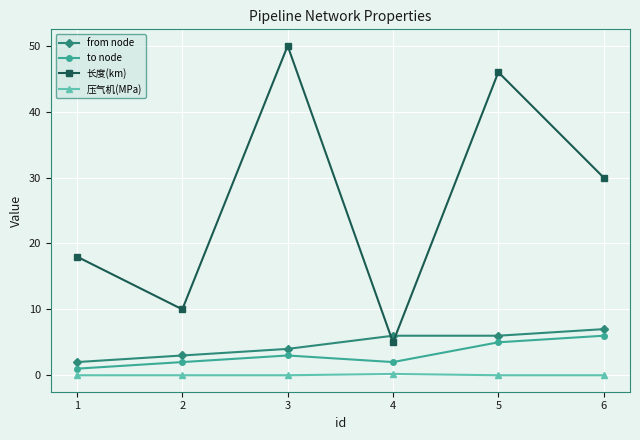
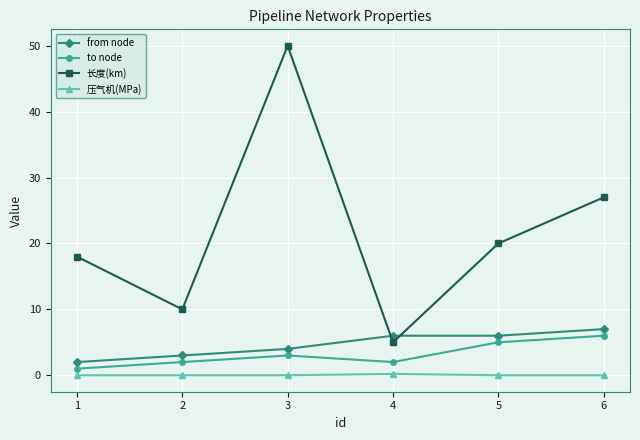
  {
    "长度(km)": {
      "1": 18,
      "2": 10,
      "3": 50,
      "4": 5,
-     "5": 46,
-     "6": 30
+     "5": 20,
+     "6": 27
    }
  }
